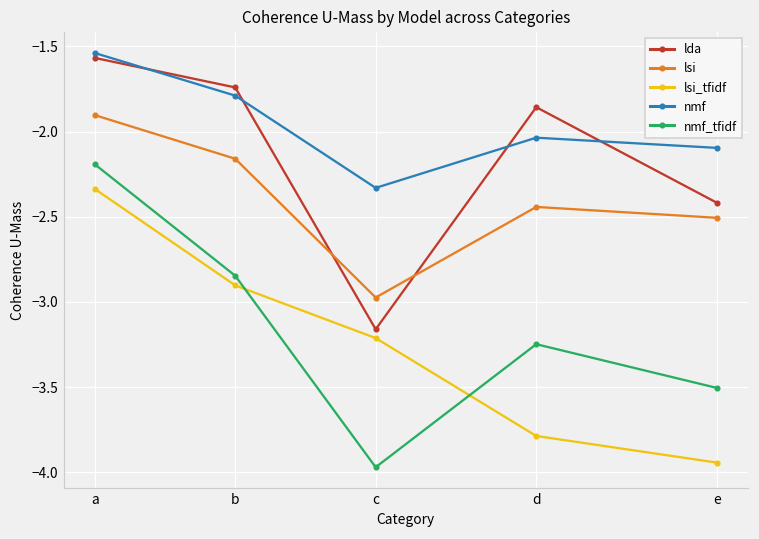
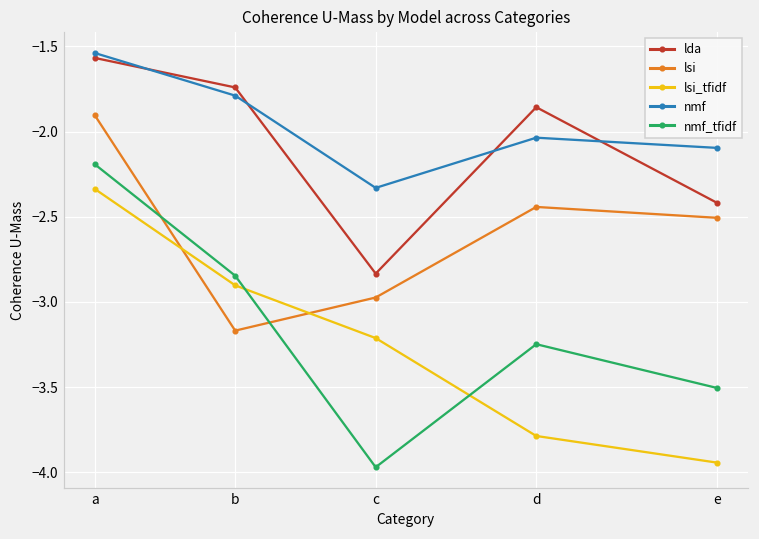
  {
    "lda": {
      "a": -1.57,
      "b": -1.74,
-     "c": -3.16,
+     "c": -2.83,
      "d": -1.86,
      "e": -2.42
    },
    "lsi": {
      "a": -1.90,
-     "b": -2.16,
+     "b": -3.17,
      "c": -2.97,
      "d": -2.44,
      "e": -2.51
    },
    "lsi_tfidf": {
      "a": -2.34,
      "b": -2.90,
      "c": -3.21,
      "d": -3.79,
      "e": -3.94
    },
    "nmf": {
      "a": -1.54,
      "b": -1.79,
      "c": -2.33,
      "d": -2.04,
      "e": -2.10
    },
    "nmf_tfidf": {
      "a": -2.19,
      "b": -2.85,
      "c": -3.97,
      "d": -3.25,
      "e": -3.51
    }
  }
